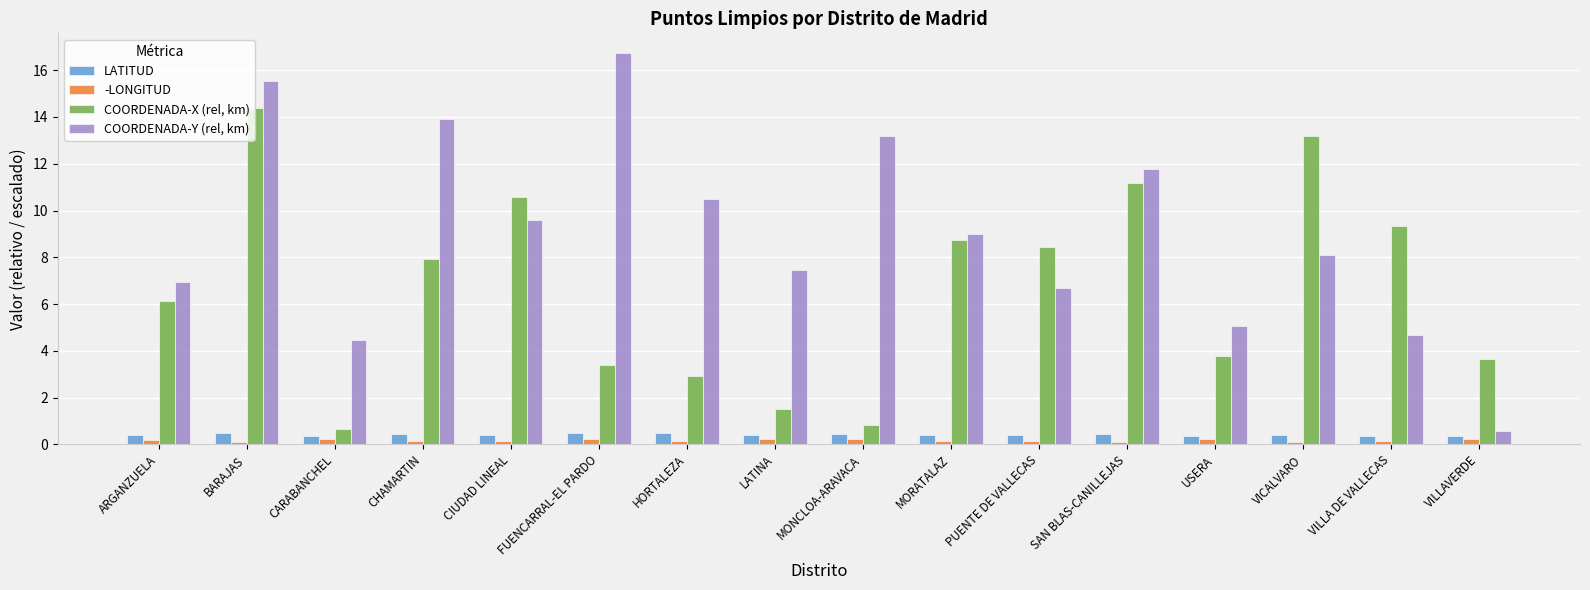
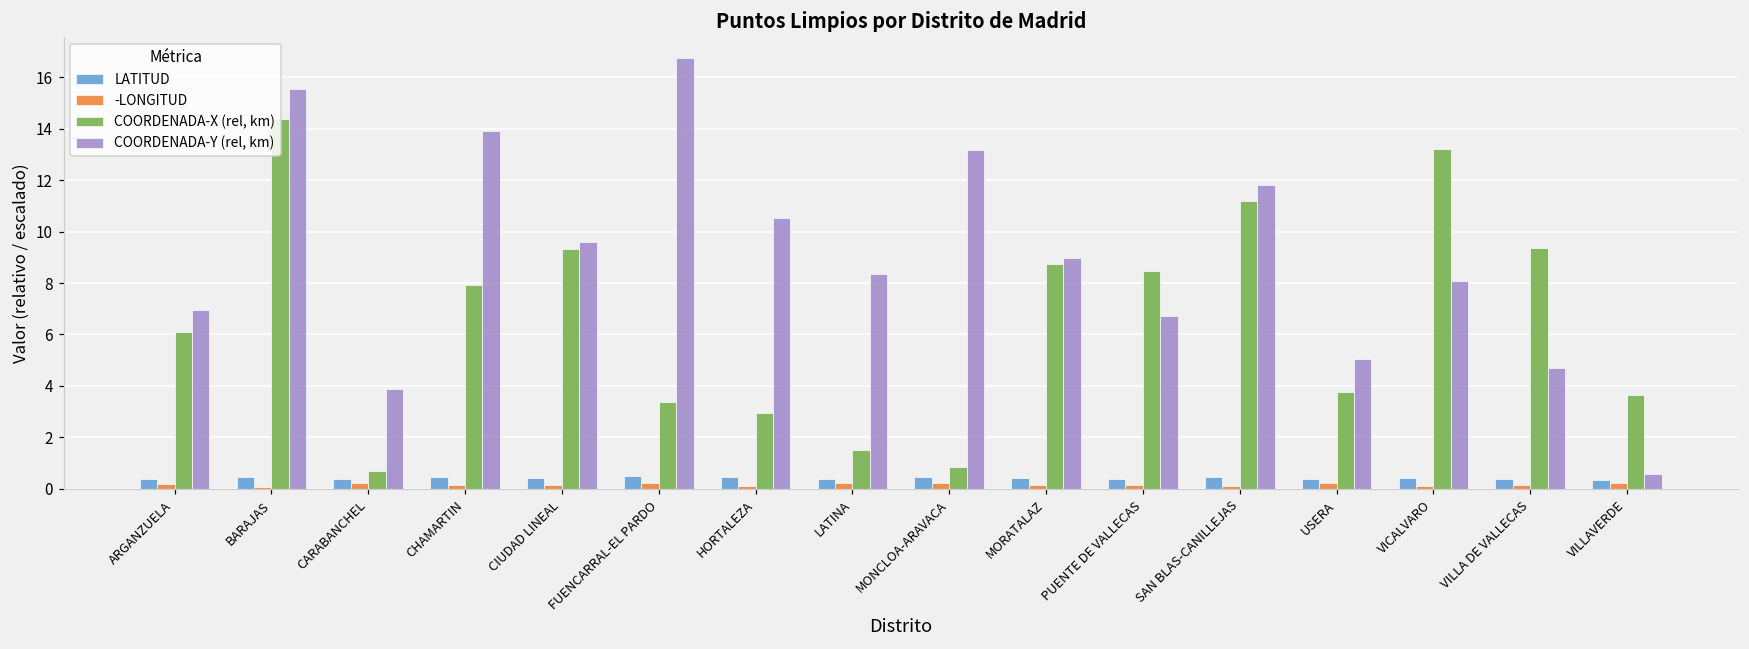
  {
    "LATITUD": {
      "ARGANZUELA": 0.4,
      "BARAJAS": 0.5,
      "CARABANCHEL": 0.4,
      "CHAMARTIN": 0.5,
      "CIUDAD LINEAL": 0.4,
      "FUENCARRAL-EL PARDO": 0.5,
      "HORTALEZA": 0.5,
      "LATINA": 0.4,
      "MONCLOA-ARAVACA": 0.5,
      "MORATALAZ": 0.4,
      "PUENTE DE VALLECAS": 0.4,
      "SAN BLAS-CANILLEJAS": 0.4,
      "USERA": 0.4,
      "VICALVARO": 0.4,
      "VILLA DE VALLECAS": 0.4,
      "VILLAVERDE": 0.3
    },
    "-LONGITUD": {
      "ARGANZUELA": 0.2,
      "CARABANCHEL": 0.2,
      "CHAMARTIN": 0.2,
      "CIUDAD LINEAL": 0.1,
      "FUENCARRAL-EL PARDO": 0.2,
      "HORTALEZA": 0.1,
      "LATINA": 0.2,
      "MONCLOA-ARAVACA": 0.2,
      "MORATALAZ": 0.2,
      "PUENTE DE VALLECAS": 0.2,
      "SAN BLAS-CANILLEJAS": 0.1,
      "USERA": 0.2,
      "VILLA DE VALLECAS": 0.1,
      "VILLAVERDE": 0.2
    },
    "COORDENADA-X (rel, km)": {
      "ARGANZUELA": 6.1,
      "CARABANCHEL": 0.7,
      "CHAMARTIN": 7.9,
-     "CIUDAD LINEAL": 10.6,
+     "CIUDAD LINEAL": 9.3,
      "FUENCARRAL-EL PARDO": 3.4,
      "HORTALEZA": 2.9,
      "LATINA": 1.5,
      "MONCLOA-ARAVACA": 0.8,
      "MORATALAZ": 8.7,
      "PUENTE DE VALLECAS": 8.5,
      "SAN BLAS-CANILLEJAS": 11.2,
      "USERA": 3.8,
      "VICALVARO": 13.2,
      "VILLA DE VALLECAS": 9.3,
      "VILLAVERDE": 3.7
    },
    "COORDENADA-Y (rel, km)": {
      "ARGANZUELA": 6.9,
      "BARAJAS": 15.5,
-     "CARABANCHEL": 4.5,
+     "CARABANCHEL": 3.9,
      "CHAMARTIN": 13.9,
      "CIUDAD LINEAL": 9.6,
      "FUENCARRAL-EL PARDO": 16.7,
      "HORTALEZA": 10.5,
-     "LATINA": 7.4,
+     "LATINA": 8.4,
      "MONCLOA-ARAVACA": 13.2,
      "MORATALAZ": 9.0,
      "PUENTE DE VALLECAS": 6.7,
      "SAN BLAS-CANILLEJAS": 11.8,
      "USERA": 5.0,
      "VICALVARO": 8.1,
      "VILLA DE VALLECAS": 4.7,
      "VILLAVERDE": 0.6
    }
  }
